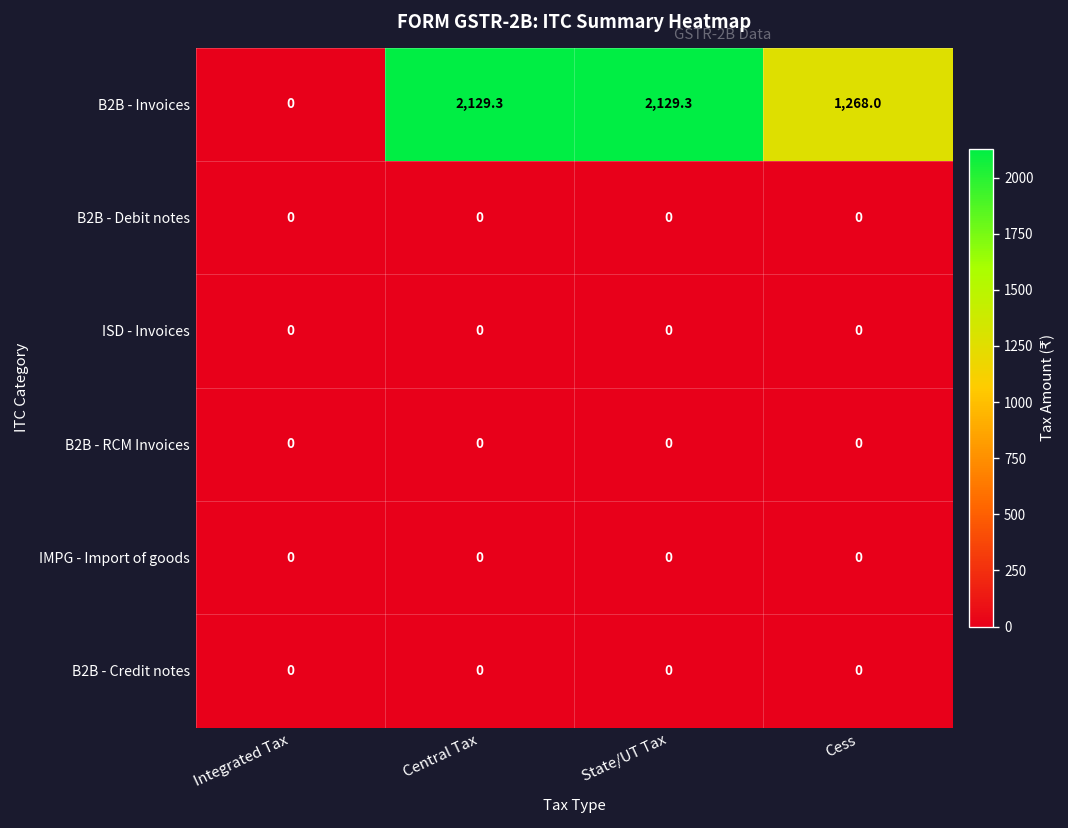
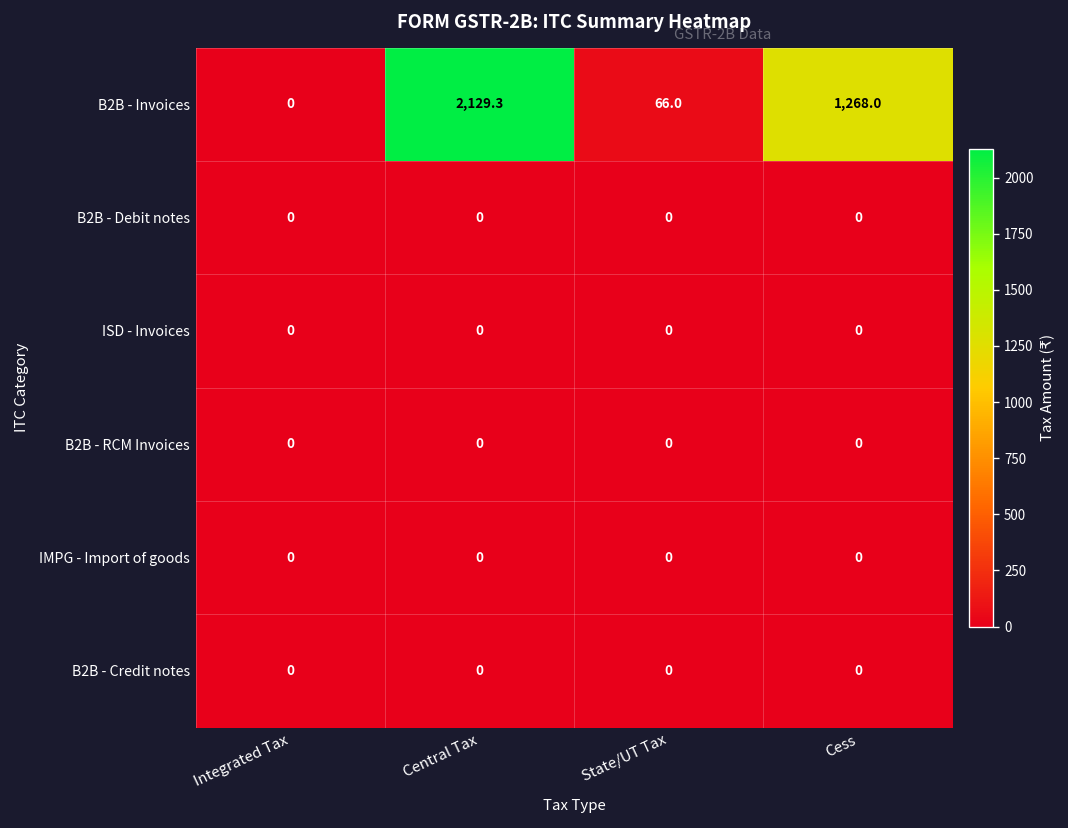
  {
    "B2B - Invoices": {
      "Integrated Tax": "0",
      "Central Tax": "2,129.3",
-     "State/UT Tax": "2,129.3",
+     "State/UT Tax": "66.0",
      "Cess": "1,268.0"
    },
    "B2B - Debit notes": {
      "Integrated Tax": "0",
      "Central Tax": "0",
      "State/UT Tax": "0",
      "Cess": "0"
    },
    "ISD - Invoices": {
      "Integrated Tax": "0",
      "Central Tax": "0",
      "State/UT Tax": "0",
      "Cess": "0"
    },
    "B2B - RCM Invoices": {
      "Integrated Tax": "0",
      "Central Tax": "0",
      "State/UT Tax": "0",
      "Cess": "0"
    },
    "IMPG - Import of goods": {
      "Integrated Tax": "0",
      "Central Tax": "0",
      "State/UT Tax": "0",
      "Cess": "0"
    },
    "B2B - Credit notes": {
      "Integrated Tax": "0",
      "Central Tax": "0",
      "State/UT Tax": "0",
      "Cess": "0"
    }
  }
